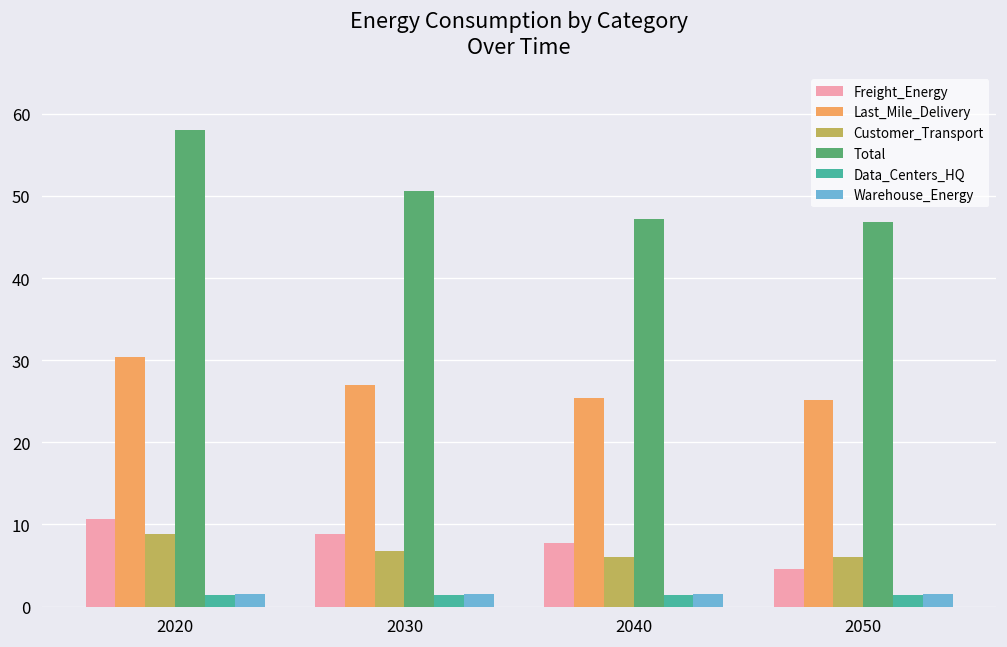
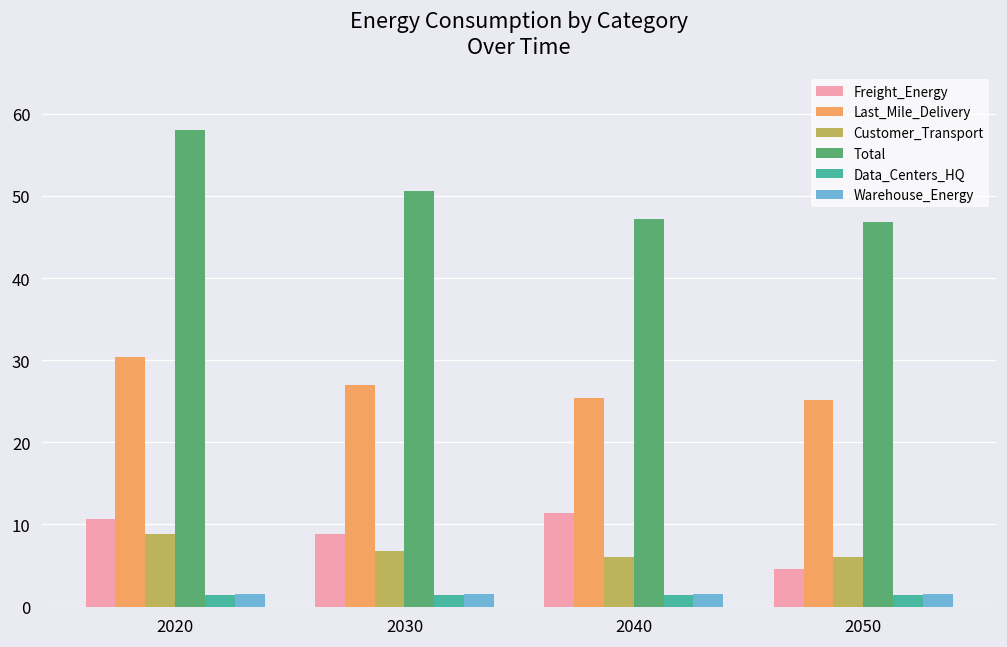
  {
    "Freight_Energy": {
      "2020": 11,
      "2030": 9,
-     "2040": 8,
+     "2040": 11,
      "2050": 5
    },
    "Warehouse_Energy": {
      "2020": 2,
      "2030": 2,
      "2040": 2,
      "2050": 2
    }
  }
